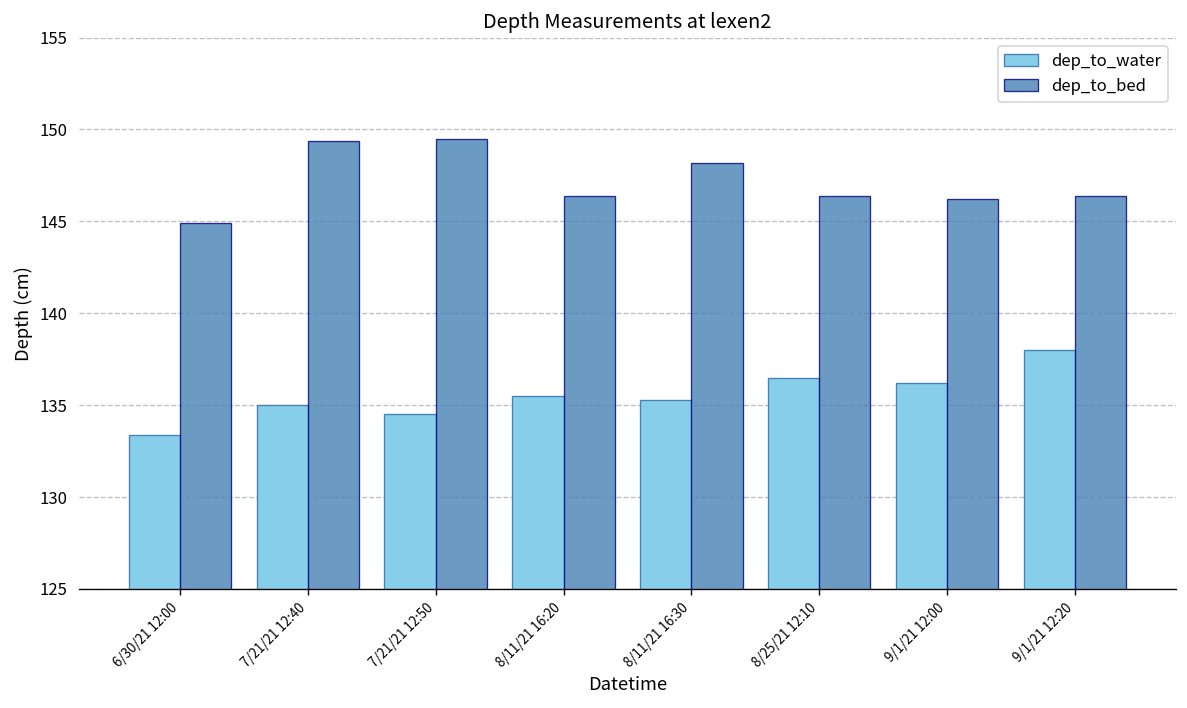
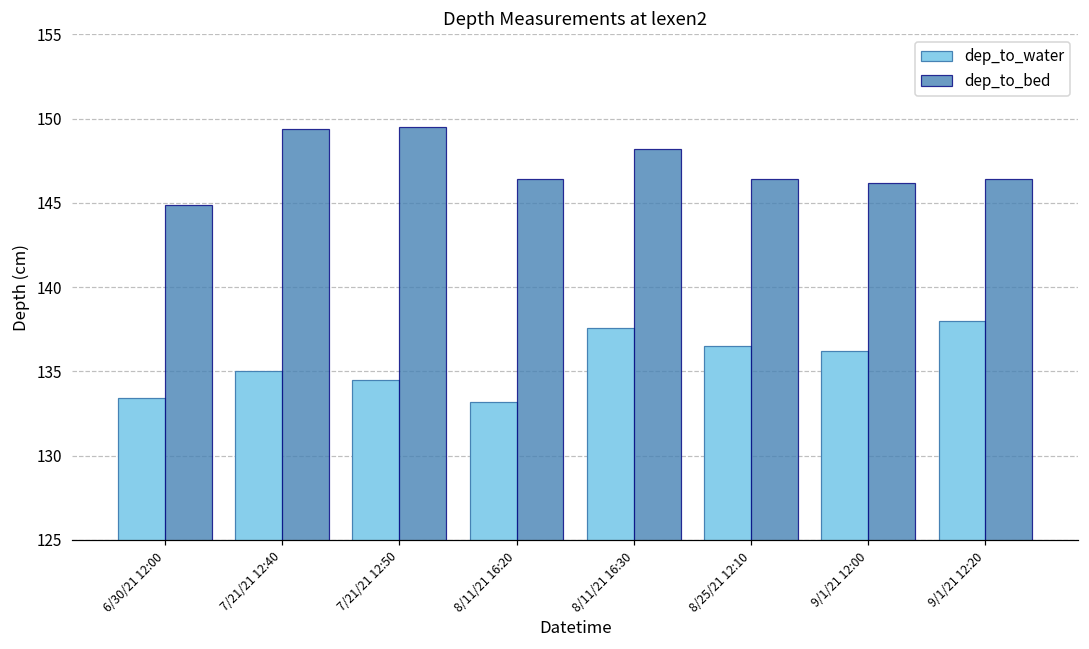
  {
    "dep_to_water": {
      "6/30/21 12:00": 133.4,
      "7/21/21 12:40": 135.0,
      "7/21/21 12:50": 134.5,
-     "8/11/21 16:20": 135.5,
-     "8/11/21 16:30": 135.3,
+     "8/11/21 16:20": 133.2,
+     "8/11/21 16:30": 137.6,
      "8/25/21 12:10": 136.5,
      "9/1/21 12:00": 136.2,
      "9/1/21 12:20": 138.0
    },
    "dep_to_bed": {
      "6/30/21 12:00": 144.9,
      "7/21/21 12:40": 149.4,
      "7/21/21 12:50": 149.5,
      "8/11/21 16:20": 146.4,
      "8/11/21 16:30": 148.2,
      "8/25/21 12:10": 146.4,
      "9/1/21 12:00": 146.2,
      "9/1/21 12:20": 146.4
    }
  }
